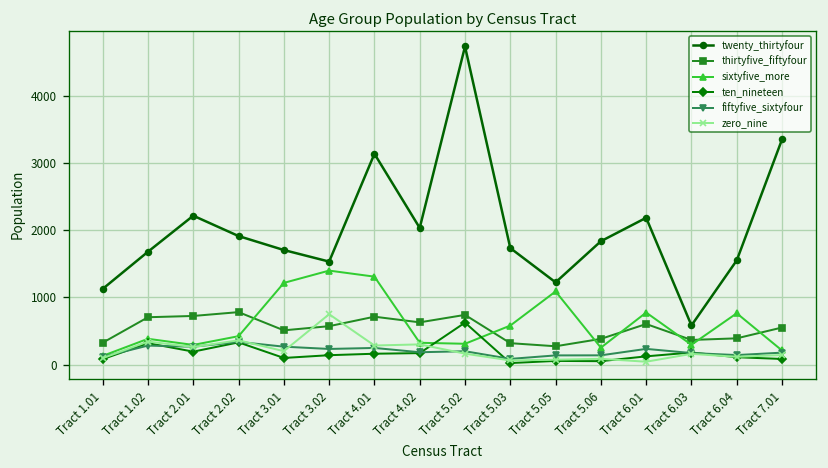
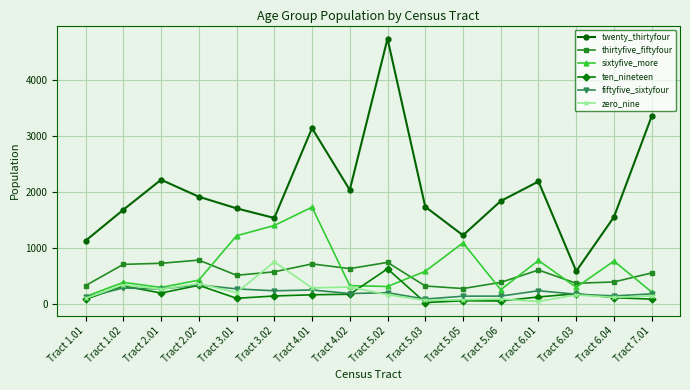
  {
    "sixtyfive_more": {
      "Tract 2.02": 400,
      "Tract 3.01": 1200,
      "Tract 3.02": 1400,
-     "Tract 4.01": 1300,
+     "Tract 4.01": 1700,
      "Tract 5.02": 300,
      "Tract 5.03": 600,
      "Tract 5.05": 1100,
      "Tract 5.06": 300,
      "Tract 6.01": 800,
      "Tract 6.03": 300,
      "Tract 6.04": 800
    },
    "zero_nine": {
      "Tract 3.01": 200,
      "Tract 3.02": 800,
      "Tract 6.01": 0
    }
  }
